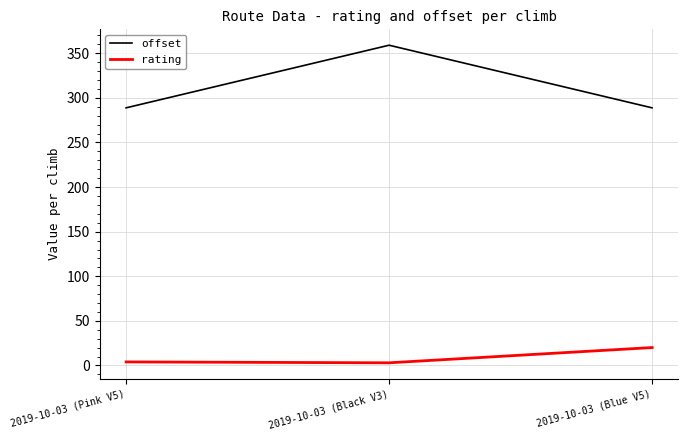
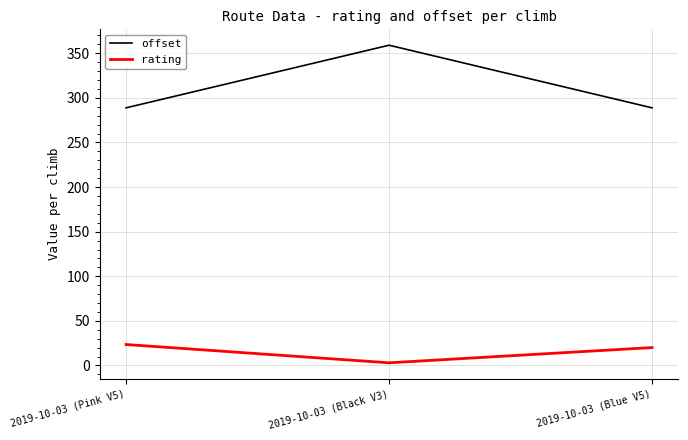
  {
    "offset": {
      "2019-10-03 (Pink V5)": 290,
      "2019-10-03 (Black V3)": 360,
      "2019-10-03 (Blue V5)": 290
    },
    "rating": {
-     "2019-10-03 (Pink V5)": 0,
+     "2019-10-03 (Pink V5)": 20,
      "2019-10-03 (Black V3)": 0,
      "2019-10-03 (Blue V5)": 20
    }
  }
